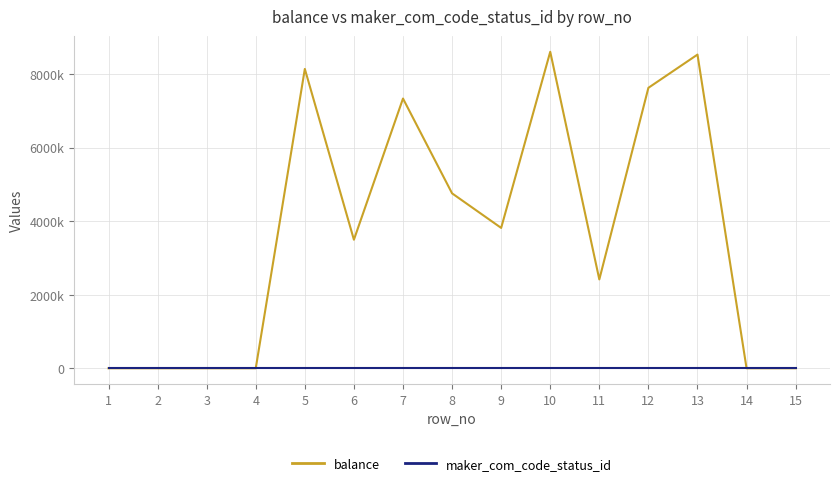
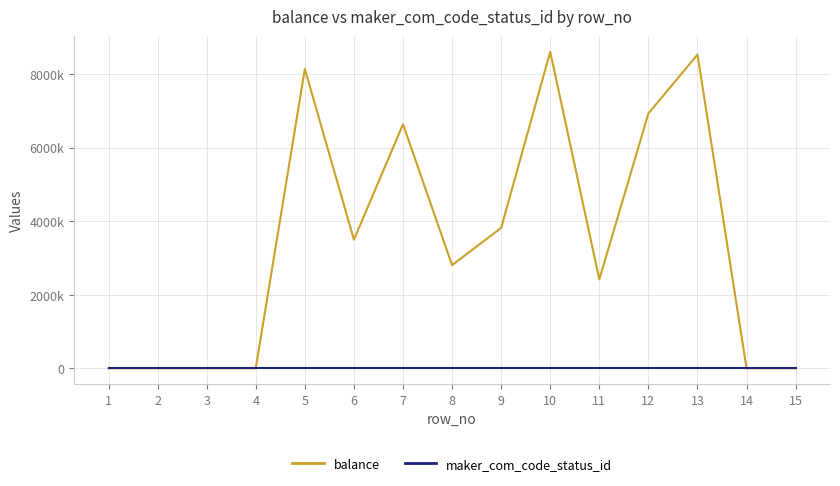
  {
    "balance": {
      "5": 8100000,
      "6": 3500000,
-     "7": 7300000,
-     "8": 4800000,
+     "7": 6600000,
+     "8": 2800000,
      "9": 3800000,
      "10": 8600000,
      "11": 2400000,
-     "12": 7600000,
+     "12": 6900000,
      "13": 8500000
    },
    "maker_com_code_status_id": {
      "5": 0,
      "6": 0,
      "7": 0,
      "8": 0,
      "9": 0,
      "10": 0,
      "11": 0,
      "12": 0,
      "13": 0
    }
  }
